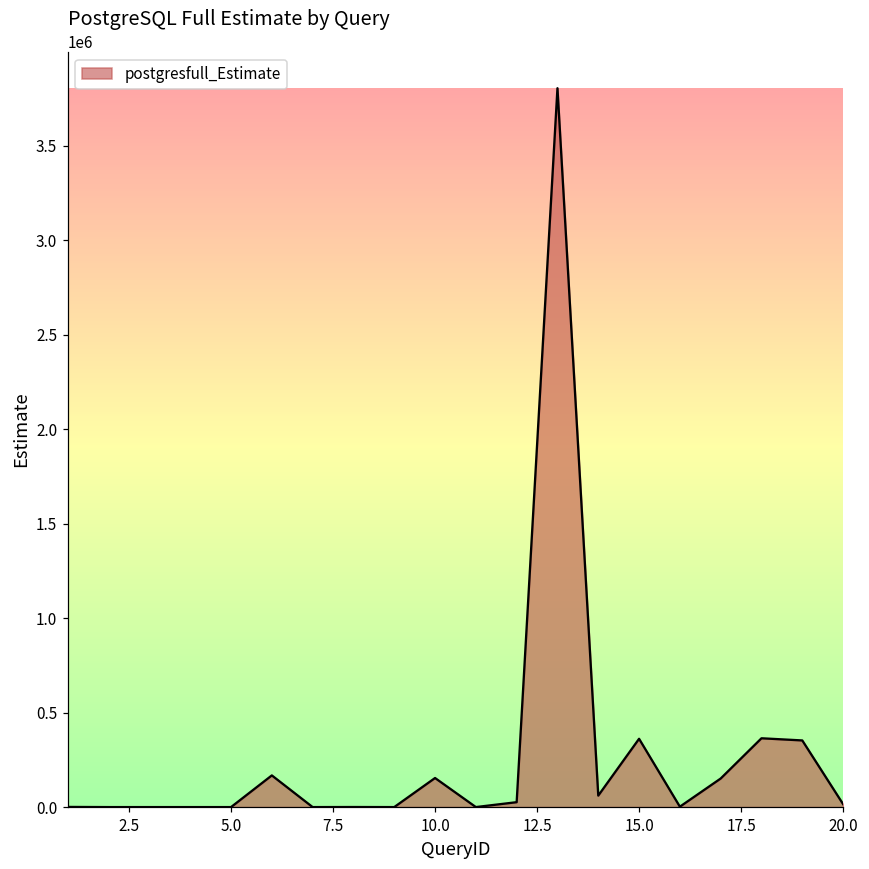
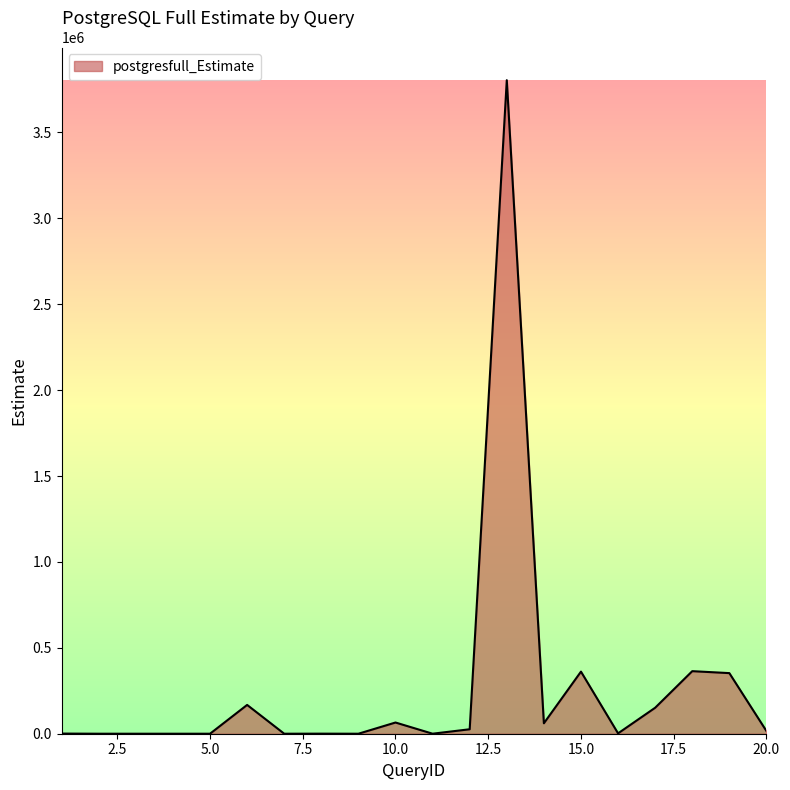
  {
    "5.0": 0,
-   "10.0": 150000,
+   "10.0": 70000,
    "15.0": 360000,
    "20.0": 20000
  }
